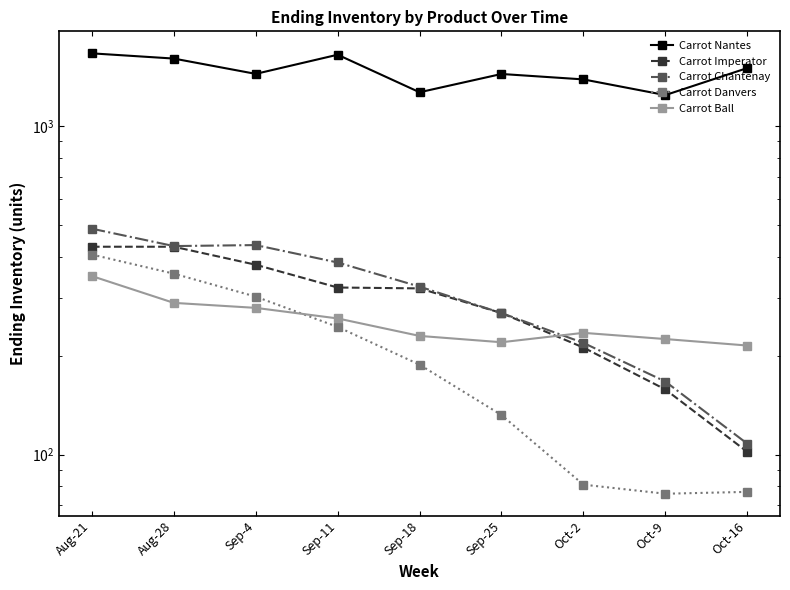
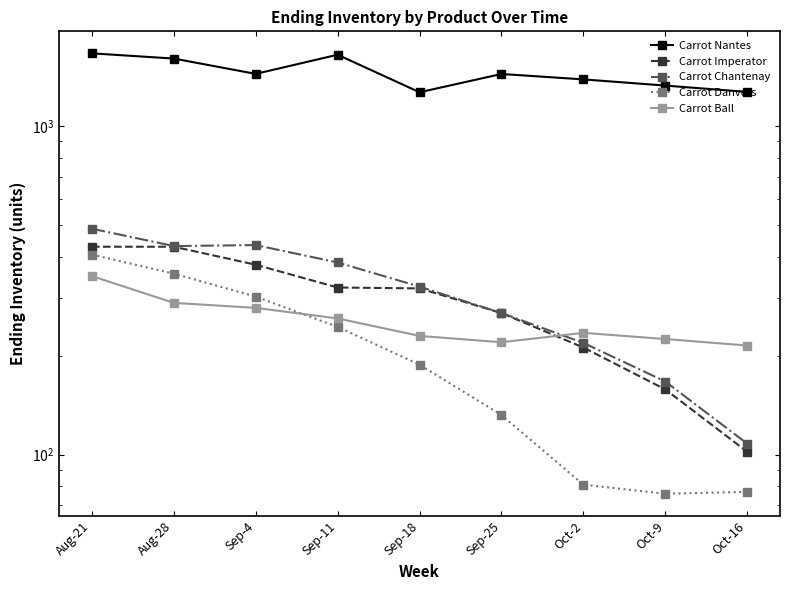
  {
    "Carrot Nantes": {
      "Aug-21": 1700,
      "Aug-28": 1600,
      "Sep-4": 1400,
      "Sep-11": 1700,
      "Sep-18": 1270,
      "Sep-25": 1400,
      "Oct-2": 1390,
-     "Oct-9": 1250,
-     "Oct-16": 1500
+     "Oct-9": 1330,
+     "Oct-16": 1270
    }
  }
